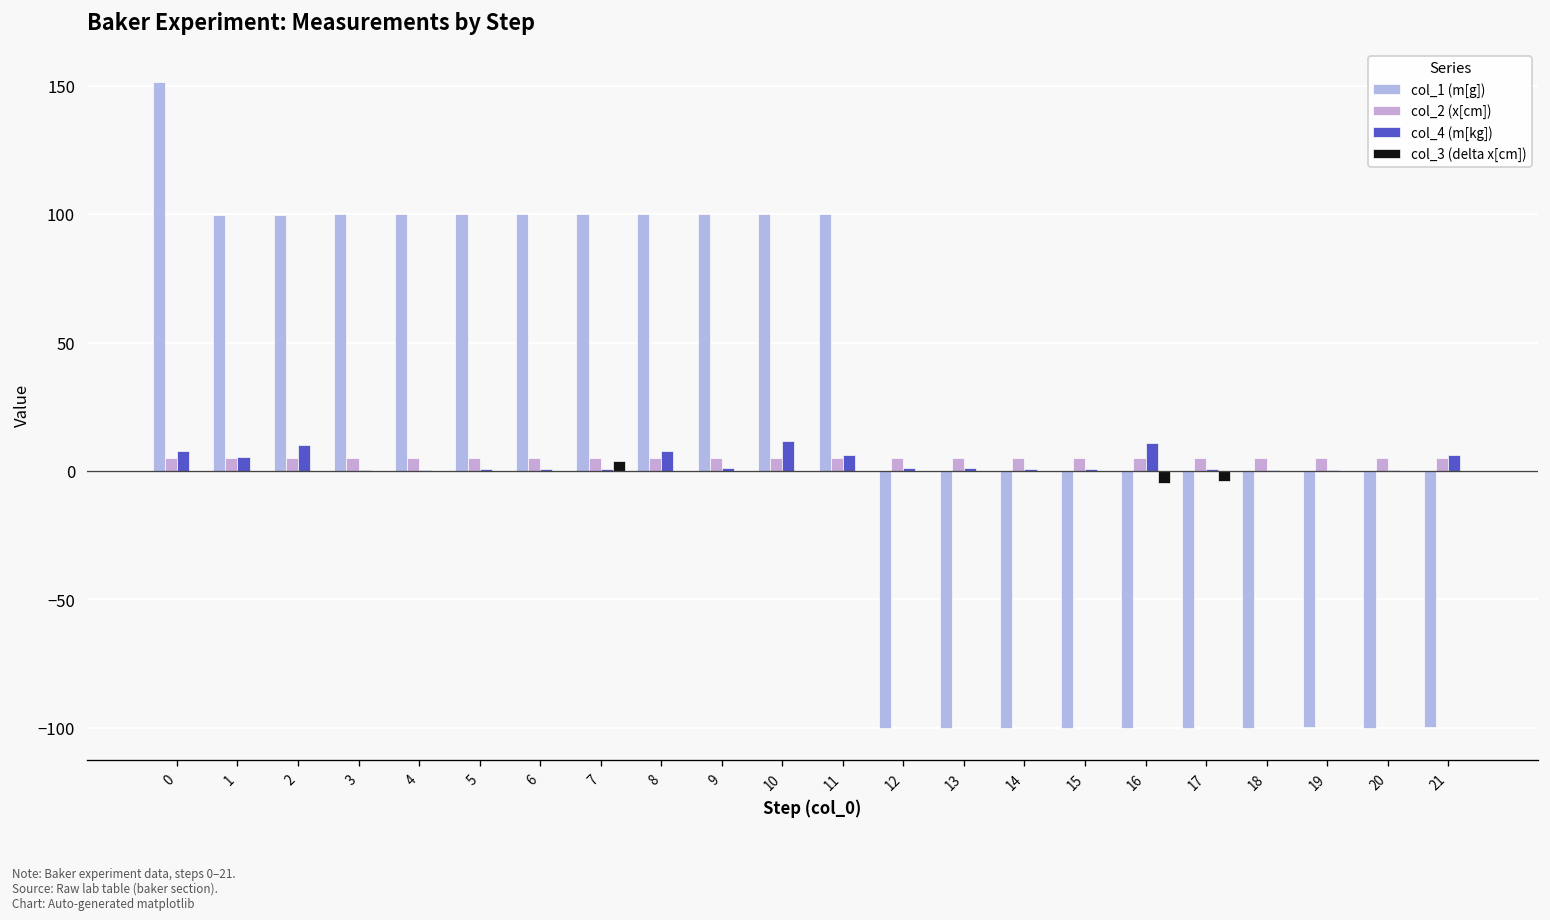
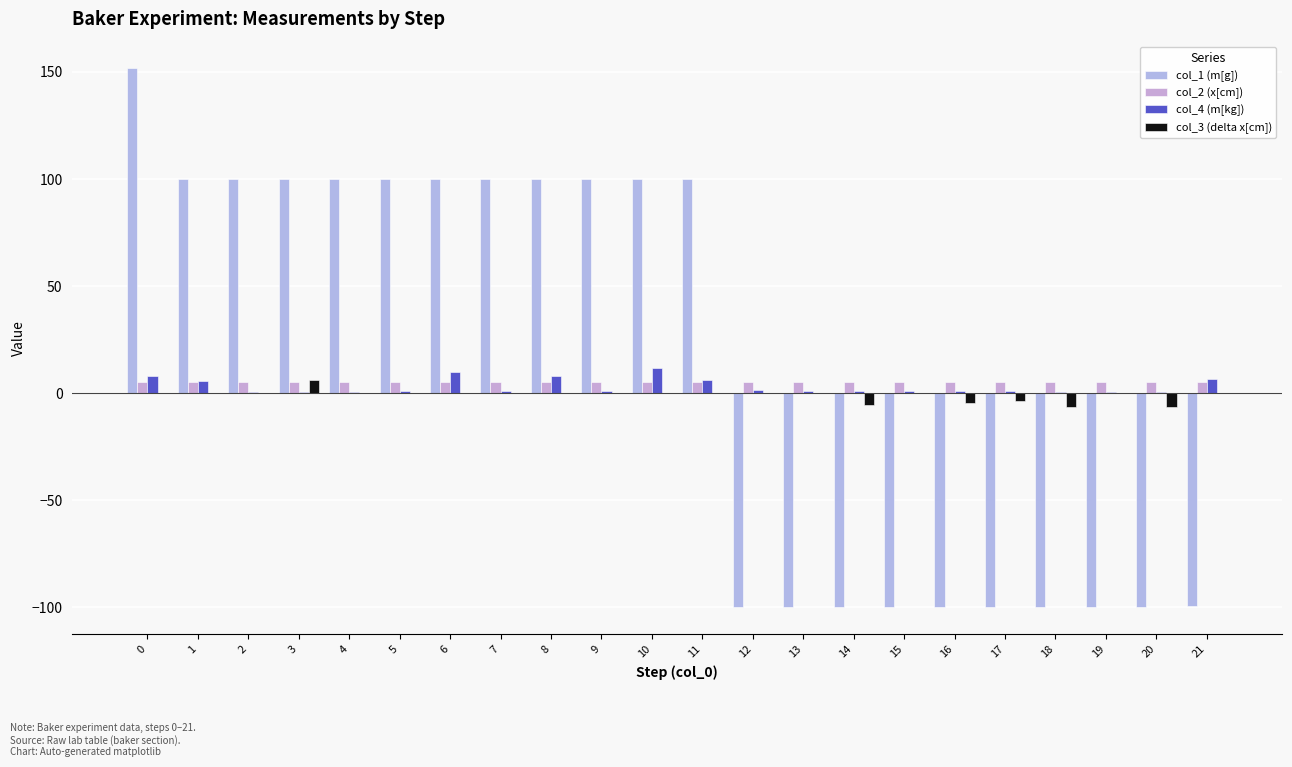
  {
    "col_4 (m[kg])": {
      "0": 8,
      "1": 5,
-     "2": 10,
-     "6": 1,
+     "2": 0,
+     "6": 10,
      "8": 8,
      "10": 12,
      "11": 6,
-     "16": 11,
+     "16": 1,
      "21": 6
    },
    "col_3 (delta x[cm])": {
      "0": 0,
-     "3": 0,
-     "7": 4,
-     "14": 0,
+     "3": 6,
+     "7": 0,
+     "14": -6,
      "16": -5,
      "17": -4,
-     "18": 0,
-     "20": 0
+     "18": -7,
+     "20": -7
    }
  }
